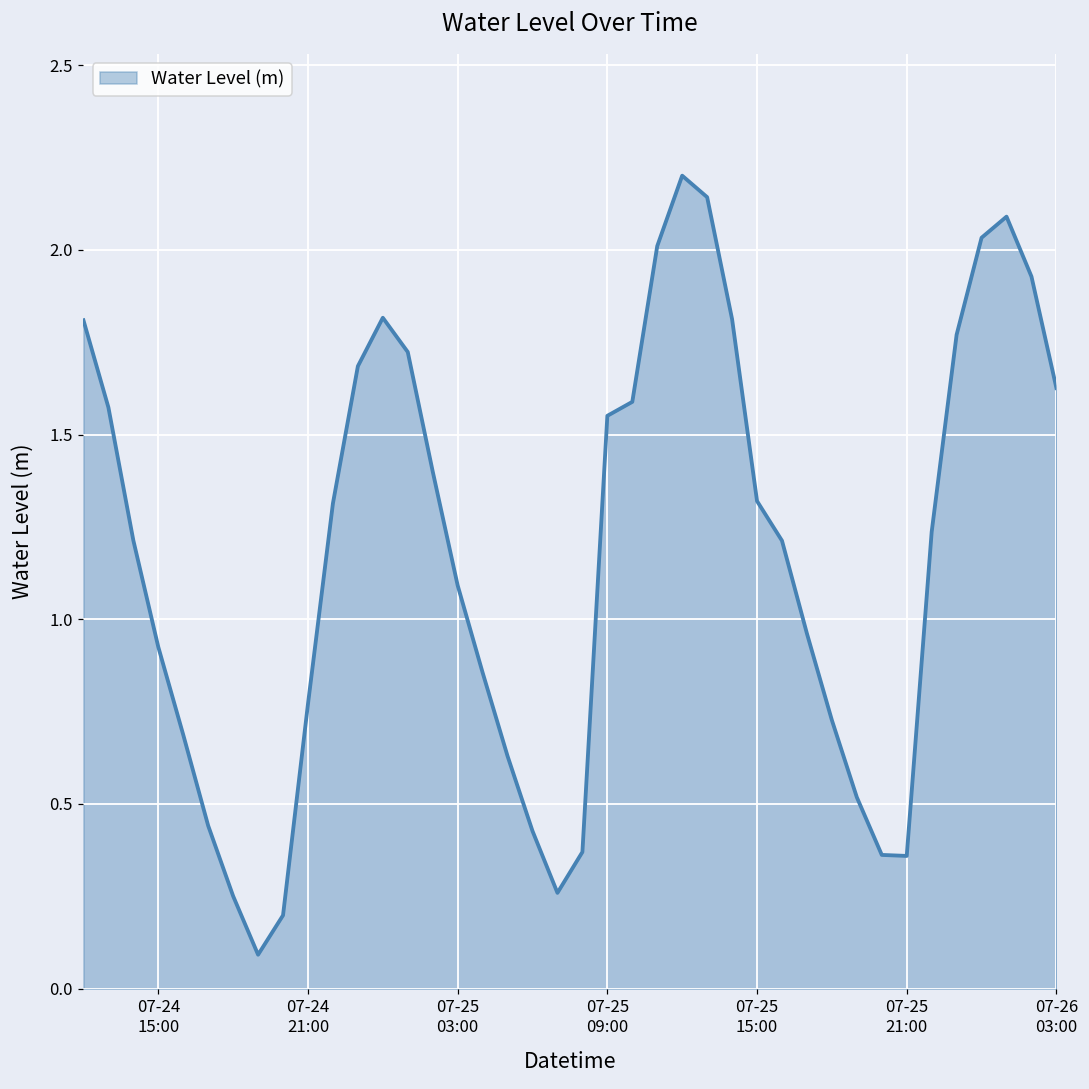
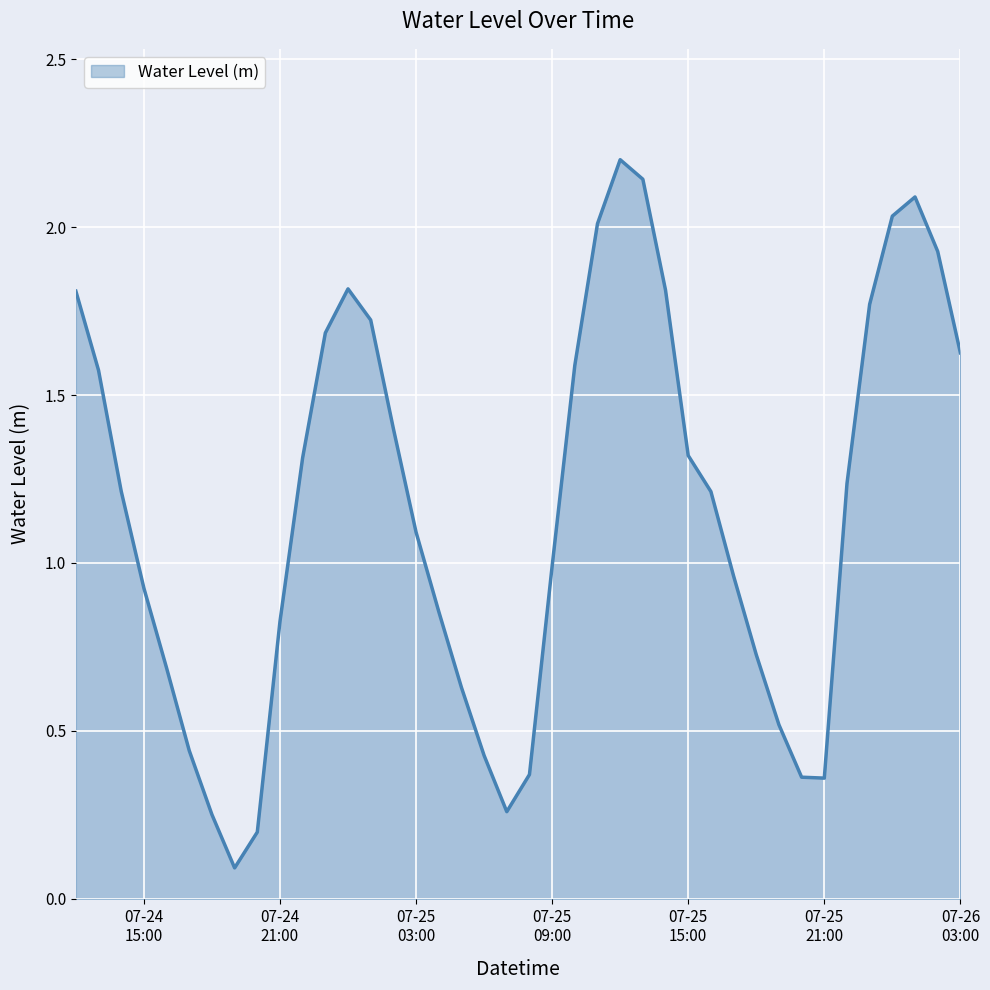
  {
    "07-24 15:00": 0.92,
-   "07-24 21:00": 0.77,
+   "07-24 21:00": 0.83,
    "07-25 03:00": 1.09,
-   "07-25 09:00": 1.55,
+   "07-25 09:00": 0.99,
    "07-25 15:00": 1.32,
    "07-25 21:00": 0.36,
    "07-26 03:00": 1.63
  }
